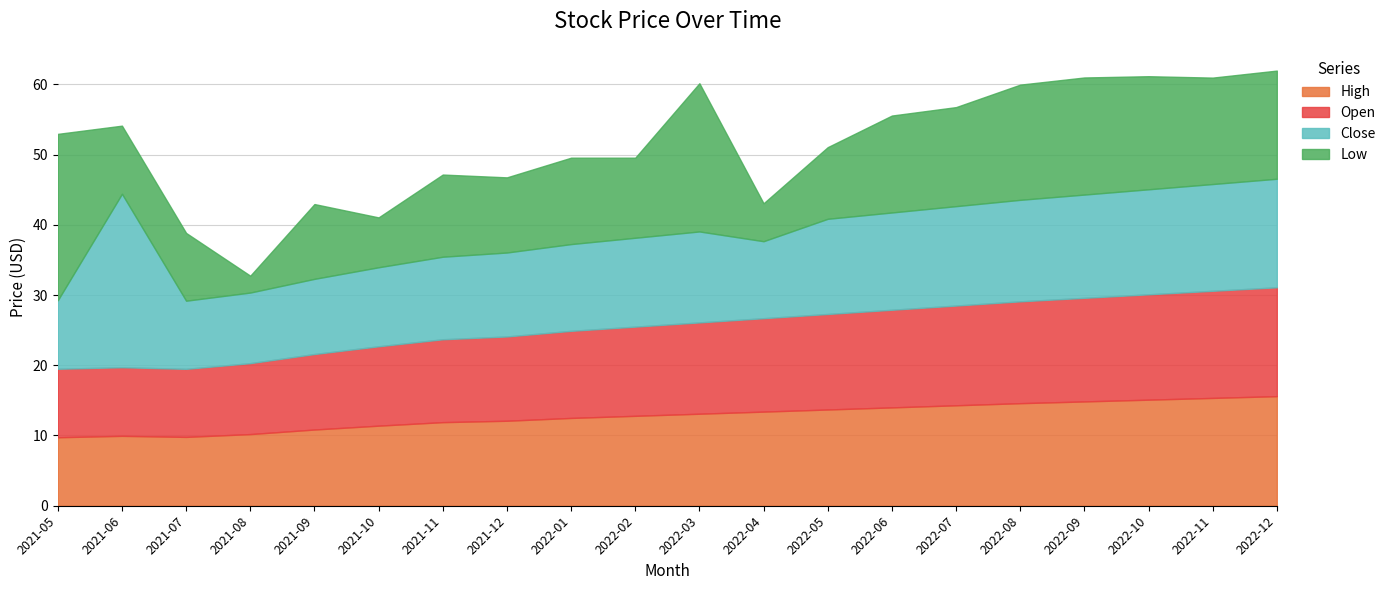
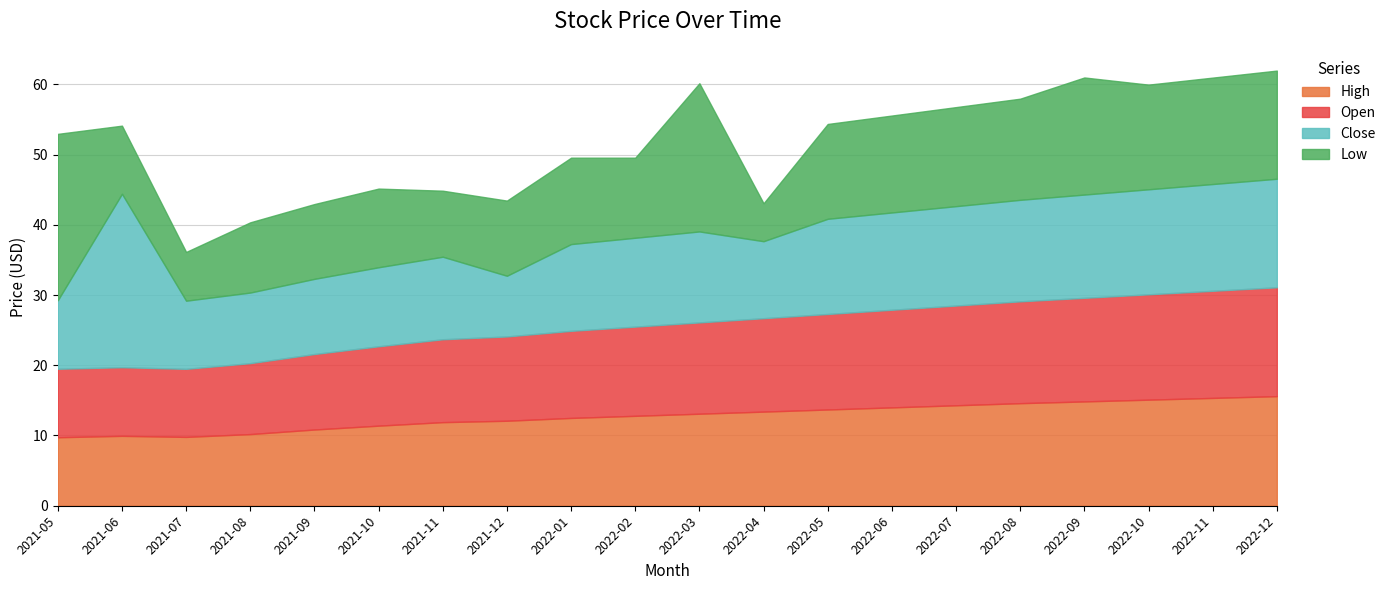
  {
    "Close": {
      "2021-05": 10,
      "2021-06": 25,
      "2021-07": 10,
      "2021-08": 10,
      "2021-09": 11,
      "2021-10": 11,
      "2021-11": 12,
-     "2021-12": 12,
+     "2021-12": 9,
      "2022-01": 12,
      "2022-02": 13,
      "2022-03": 13,
      "2022-04": 11,
      "2022-05": 14,
      "2022-06": 14,
      "2022-07": 14,
      "2022-08": 14,
      "2022-09": 15,
      "2022-10": 15,
      "2022-11": 15,
      "2022-12": 15
    },
    "Low": {
      "2021-05": 24,
      "2021-06": 10,
-     "2021-07": 10,
-     "2021-08": 2,
+     "2021-07": 7,
+     "2021-08": 10,
      "2021-09": 11,
-     "2021-10": 7,
-     "2021-11": 12,
+     "2021-10": 11,
+     "2021-11": 9,
      "2021-12": 11,
      "2022-01": 12,
      "2022-02": 11,
      "2022-03": 21,
      "2022-04": 5,
-     "2022-05": 10,
+     "2022-05": 14,
      "2022-06": 14,
      "2022-07": 14,
-     "2022-08": 16,
+     "2022-08": 14,
      "2022-09": 17,
-     "2022-10": 16,
+     "2022-10": 15,
      "2022-11": 15,
      "2022-12": 15
    }
  }
